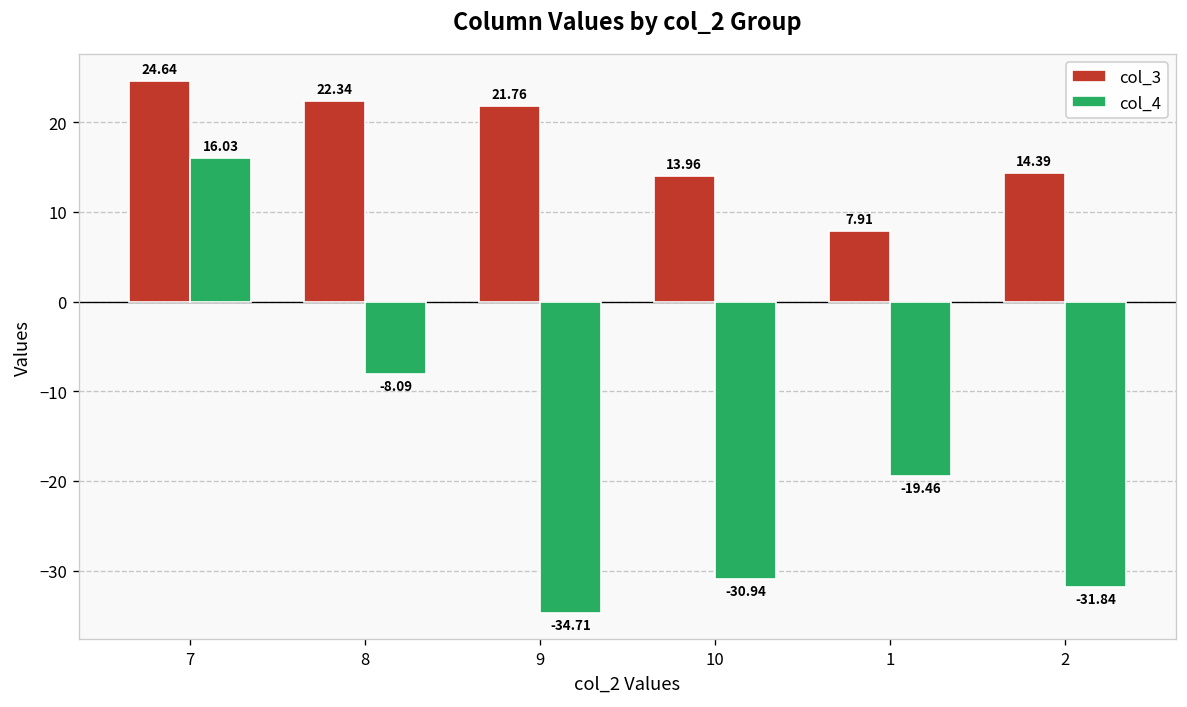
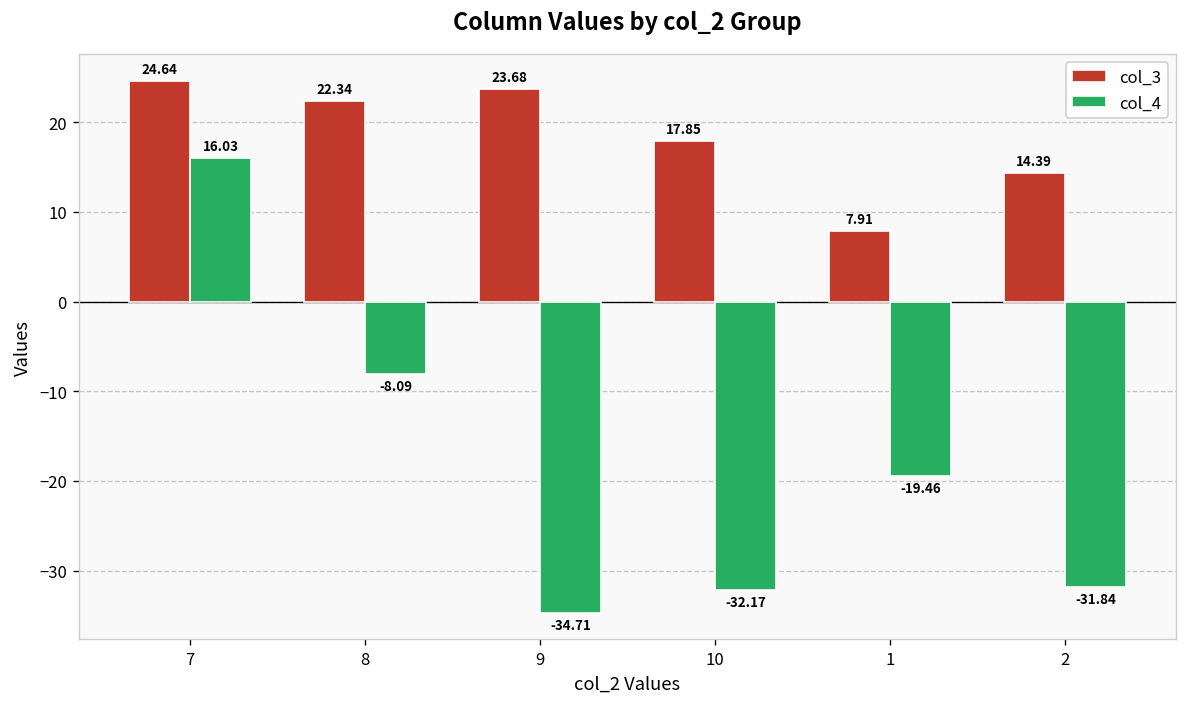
  {
    "col_3": {
      "7": 24.64,
      "8": 22.34,
-     "9": 21.76,
-     "10": 13.96,
+     "9": 23.68,
+     "10": 17.85,
      "1": 7.91,
      "2": 14.39
    },
    "col_4": {
      "7": 16.03,
      "8": -8.09,
      "9": -34.71,
-     "10": -30.94,
+     "10": -32.17,
      "1": -19.46,
      "2": -31.84
    }
  }
